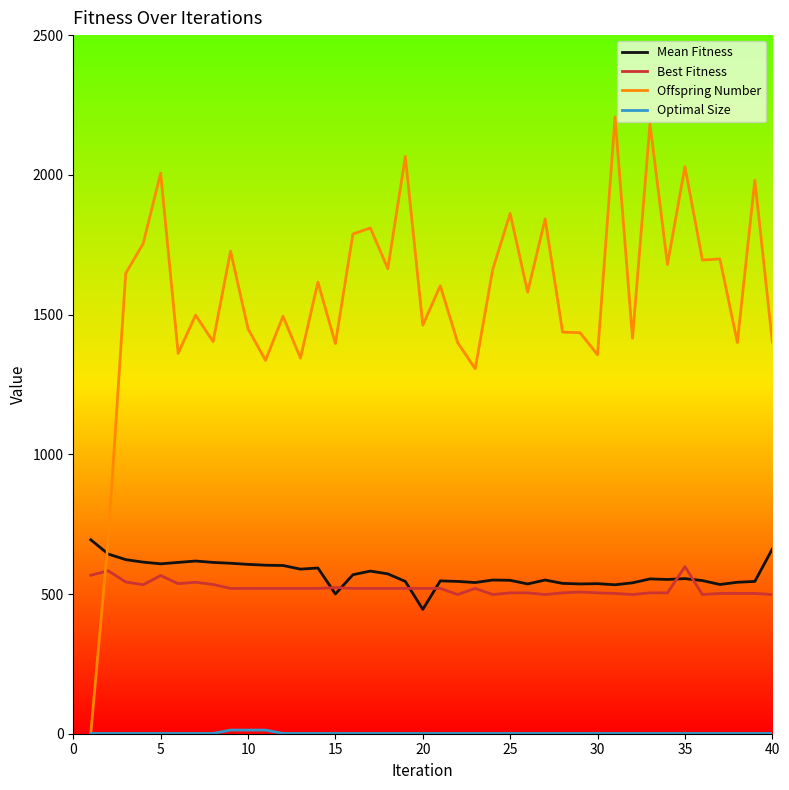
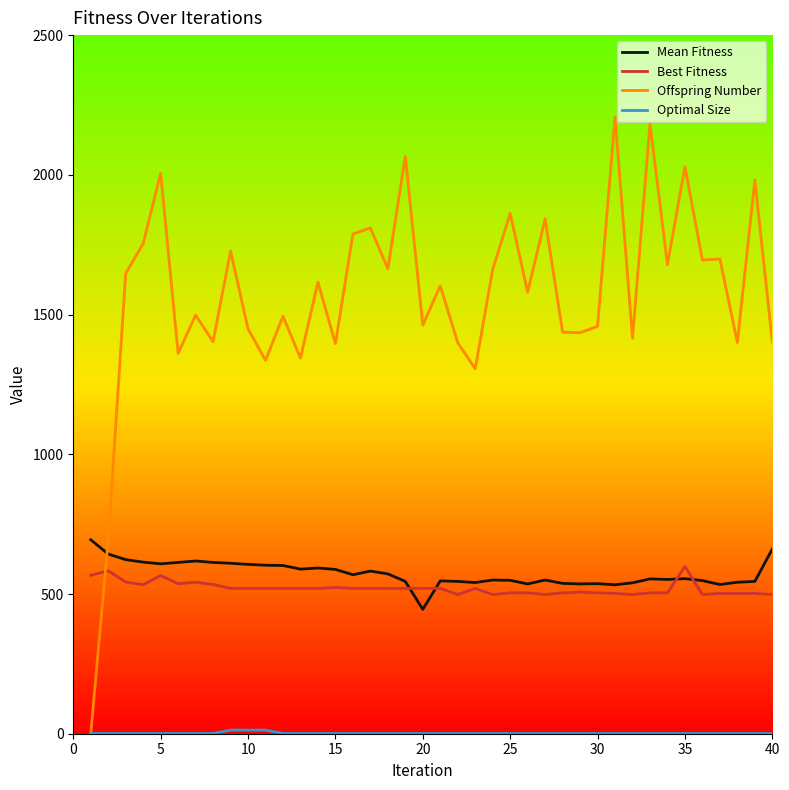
  {
    "Mean Fitness": {
      "5": 610,
      "10": 610,
-     "15": 500,
+     "15": 590,
      "20": 450,
      "25": 550,
      "30": 540,
      "35": 560,
      "40": 660
    },
    "Best Fitness": {
      "5": 570,
      "10": 520,
      "15": 520,
      "20": 520,
      "25": 500,
      "30": 500,
      "35": 600,
      "40": 500
    },
    "Offspring Number": {
      "5": 2010,
      "10": 1450,
      "15": 1400,
      "20": 1460,
      "25": 1860,
-     "30": 1360,
+     "30": 1460,
      "35": 2030,
      "40": 1400
    },
    "Optimal Size": {
      "5": 0,
      "10": 10,
      "15": 0,
      "20": 0,
      "25": 0,
      "30": 0,
      "35": 0,
      "40": 0
    }
  }
